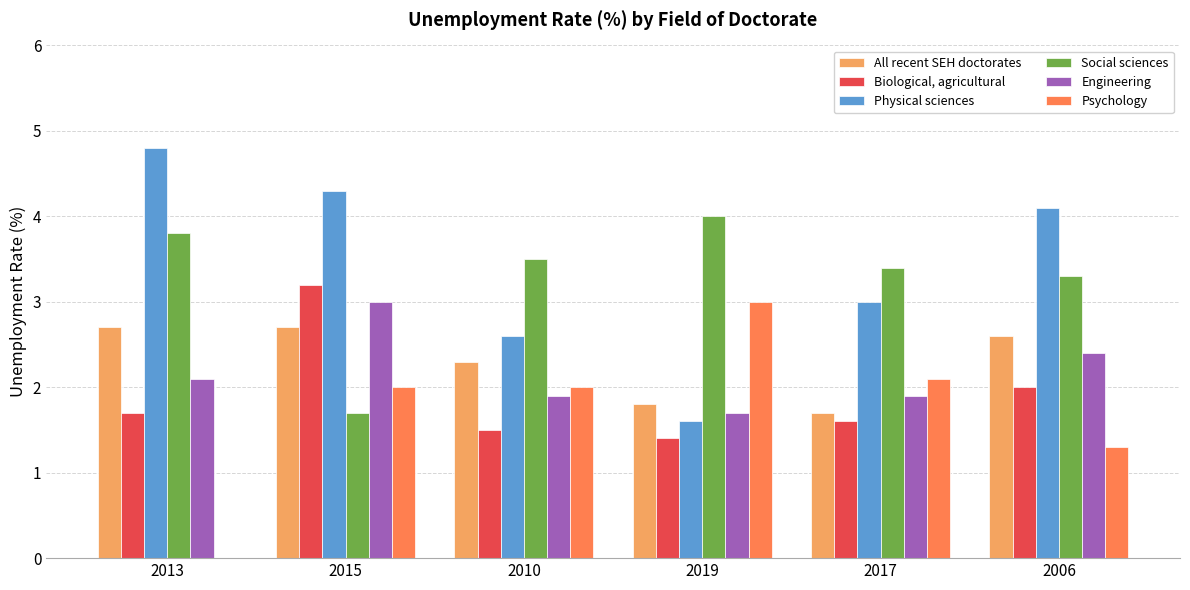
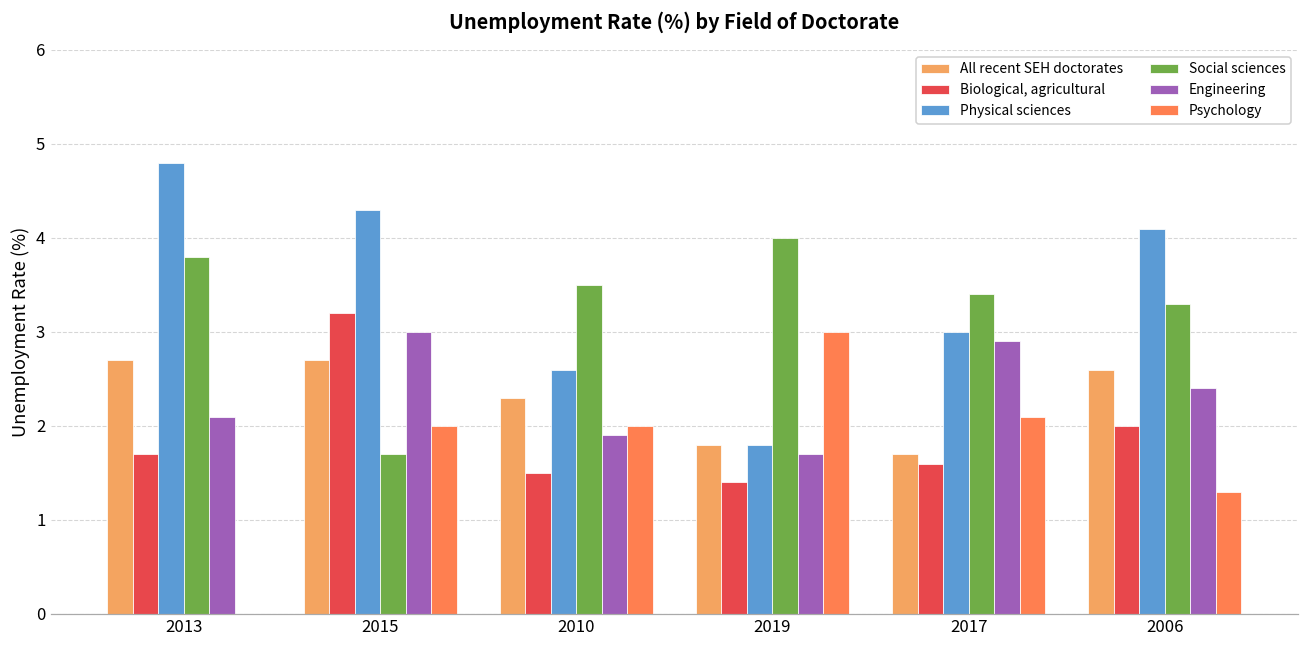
  {
    "Biological, agricultural": {
      "2013": 1.7,
      "2015": 3.2,
      "2010": 1.5,
      "2019": 1.4,
      "2017": 1.6,
      "2006": 2.0
    },
    "Physical sciences": {
      "2013": 4.8,
      "2015": 4.3,
      "2010": 2.6,
-     "2019": 1.6,
+     "2019": 1.8,
      "2017": 3.0,
      "2006": 4.1
    },
    "Social sciences": {
      "2013": 3.8,
      "2015": 1.7,
      "2010": 3.5,
      "2019": 4.0,
      "2017": 3.4,
      "2006": 3.3
    },
    "Engineering": {
      "2013": 2.1,
      "2015": 3.0,
      "2010": 1.9,
      "2019": 1.7,
-     "2017": 1.9,
+     "2017": 2.9,
      "2006": 2.4
    }
  }
